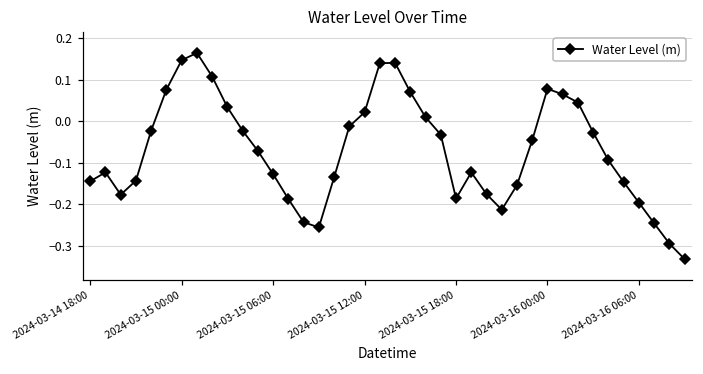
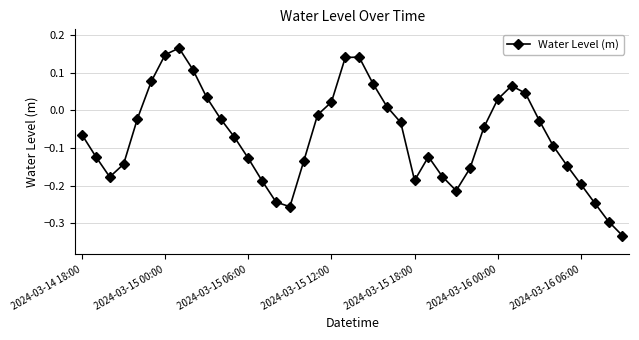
  {
-   "2024-03-14 18:00": -0.14,
+   "2024-03-14 18:00": -0.06,
    "2024-03-15 00:00": 0.15,
    "2024-03-15 06:00": -0.13,
    "2024-03-15 12:00": 0.02,
    "2024-03-15 18:00": -0.19,
-   "2024-03-16 00:00": 0.08,
+   "2024-03-16 00:00": 0.03,
    "2024-03-16 06:00": -0.20
  }
